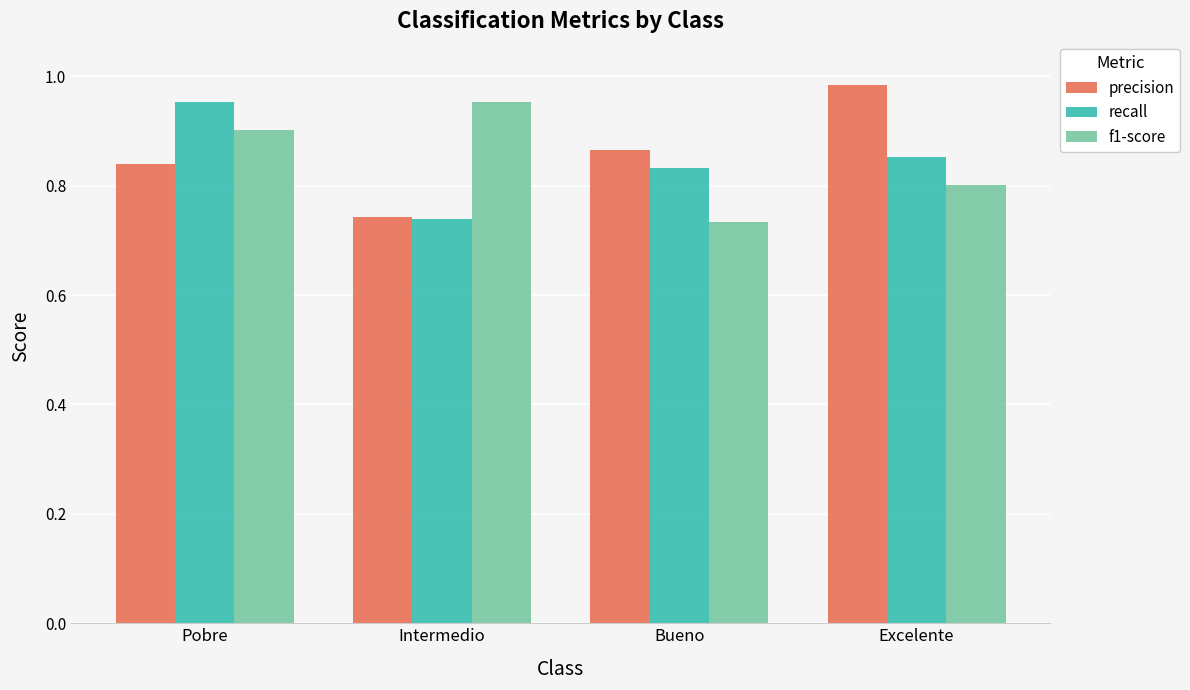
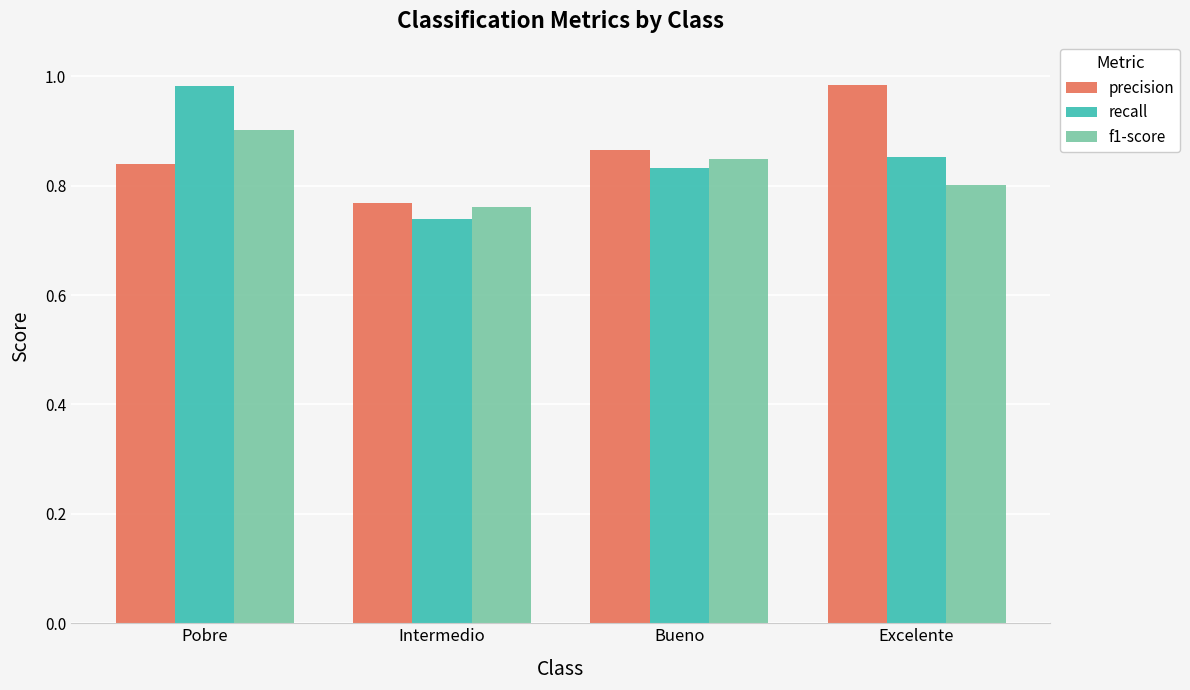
  {
    "precision": {
      "Pobre": 0.84,
-     "Intermedio": 0.74,
+     "Intermedio": 0.77,
      "Bueno": 0.87,
      "Excelente": 0.98
    },
    "recall": {
-     "Pobre": 0.95,
+     "Pobre": 0.98,
      "Intermedio": 0.74,
      "Bueno": 0.83,
      "Excelente": 0.85
    },
    "f1-score": {
      "Pobre": 0.90,
-     "Intermedio": 0.95,
-     "Bueno": 0.73,
+     "Intermedio": 0.76,
+     "Bueno": 0.85,
      "Excelente": 0.80
    }
  }
